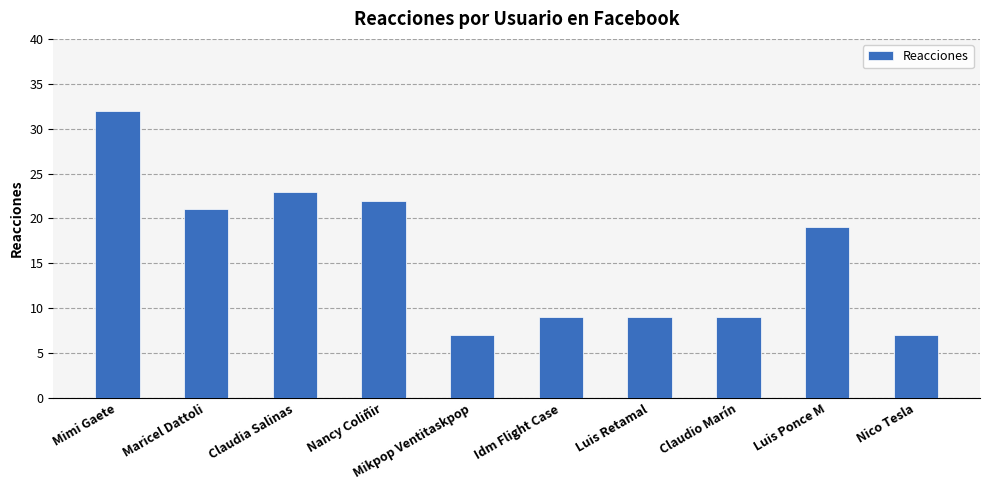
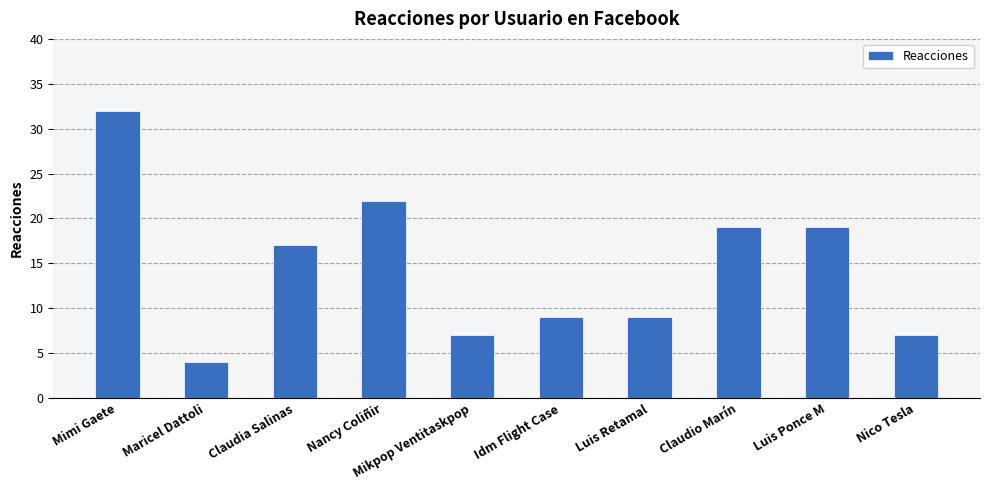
  {
    "Mimi Gaete": 32,
-   "Maricel Dattoli": 21,
-   "Claudia Salinas": 23,
+   "Maricel Dattoli": 4,
+   "Claudia Salinas": 17,
    "Nancy Coliñir": 22,
    "Mikpop Ventitaskpop": 7,
    "Idm Flight Case": 9,
    "Luis Retamal": 9,
-   "Claudio Marín": 9,
+   "Claudio Marín": 19,
    "Luis Ponce M": 19,
    "Nico Tesla": 7
  }
